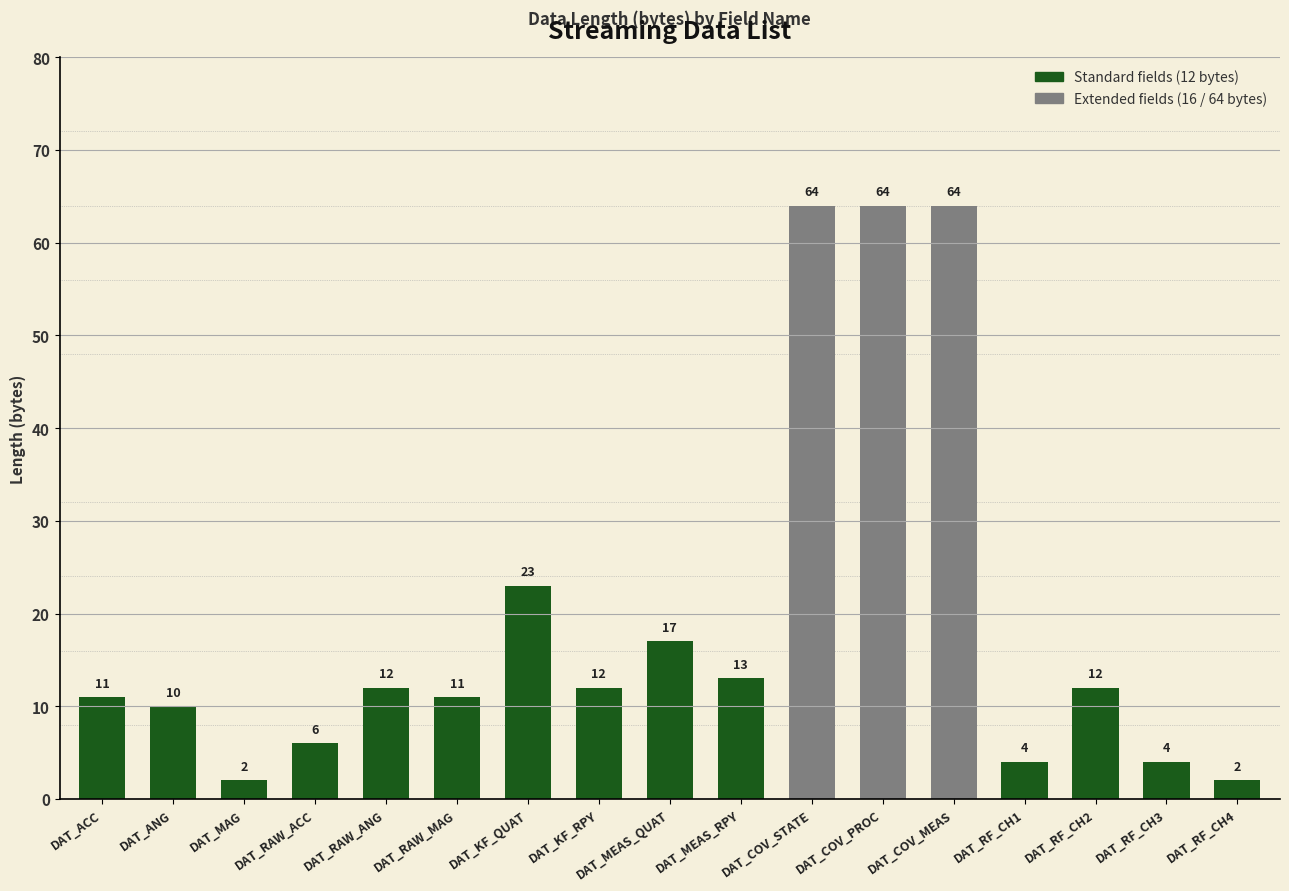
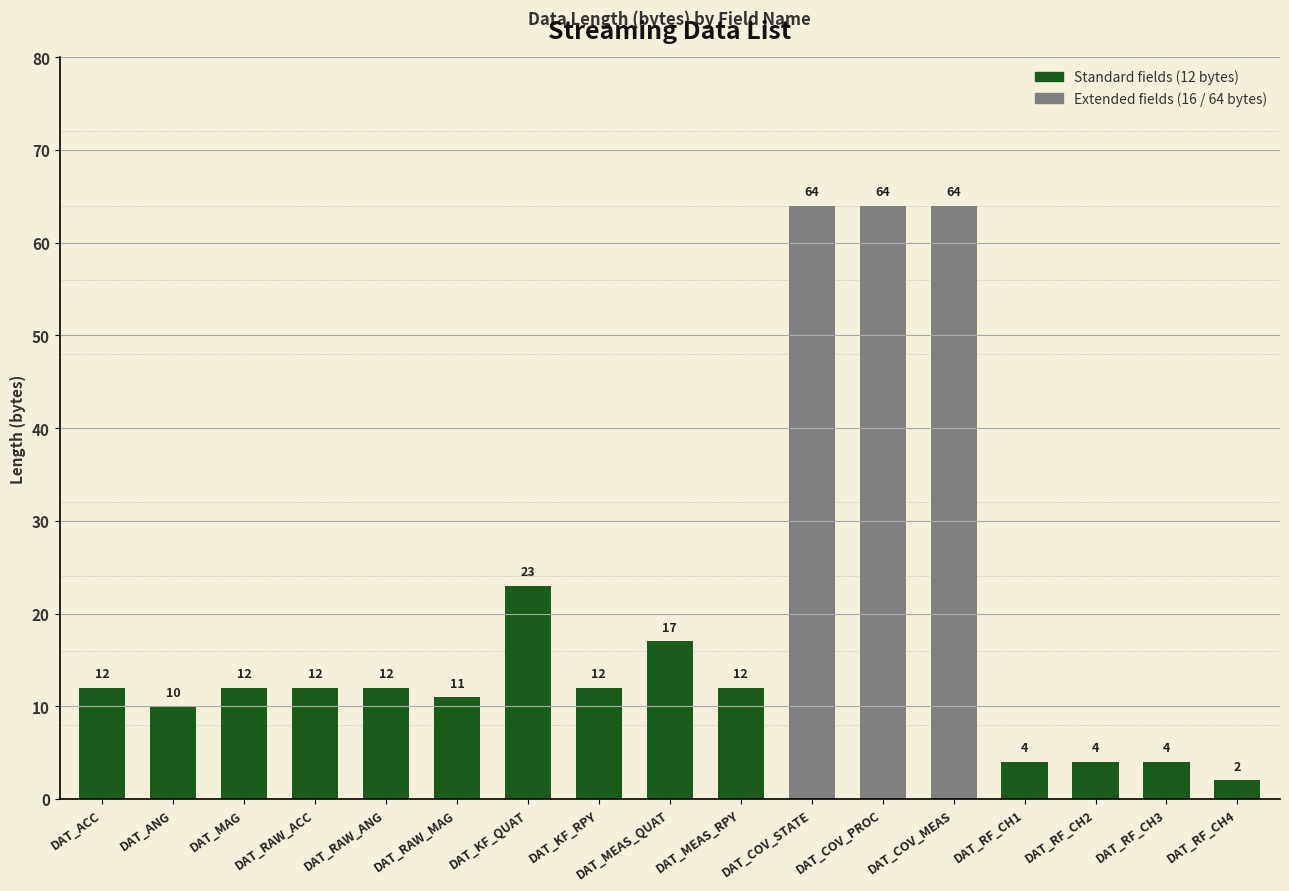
  {
-   "DAT_ACC": 11,
+   "DAT_ACC": 12,
    "DAT_ANG": 10,
-   "DAT_MAG": 2,
-   "DAT_RAW_ACC": 6,
+   "DAT_MAG": 12,
+   "DAT_RAW_ACC": 12,
    "DAT_RAW_ANG": 12,
    "DAT_RAW_MAG": 11,
    "DAT_KF_QUAT": 23,
    "DAT_KF_RPY": 12,
    "DAT_MEAS_QUAT": 17,
-   "DAT_MEAS_RPY": 13,
+   "DAT_MEAS_RPY": 12,
    "DAT_COV_STATE": 64,
    "DAT_COV_PROC": 64,
    "DAT_COV_MEAS": 64,
    "DAT_RF_CH1": 4,
-   "DAT_RF_CH2": 12,
+   "DAT_RF_CH2": 4,
    "DAT_RF_CH3": 4,
    "DAT_RF_CH4": 2
  }
